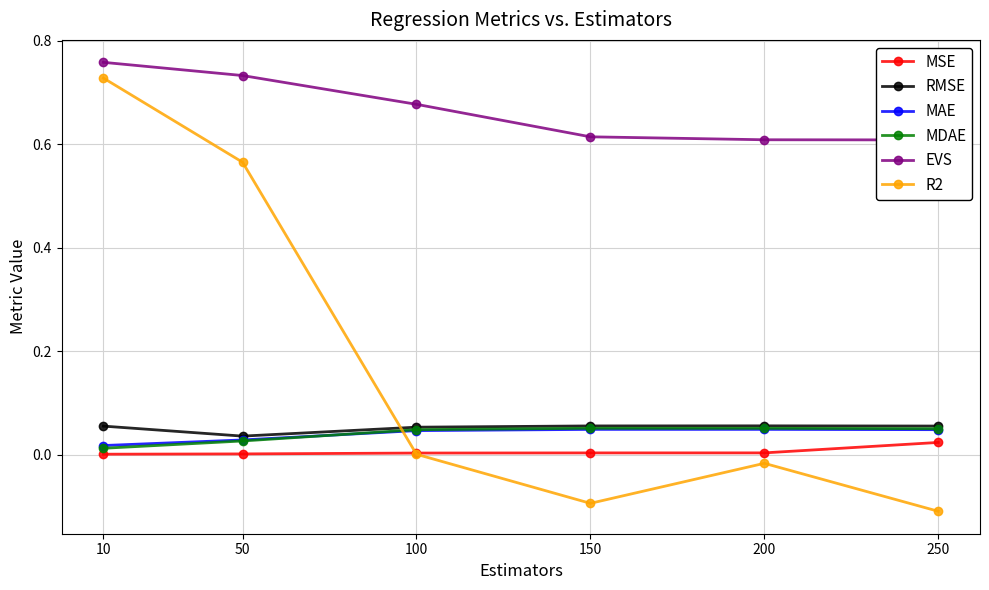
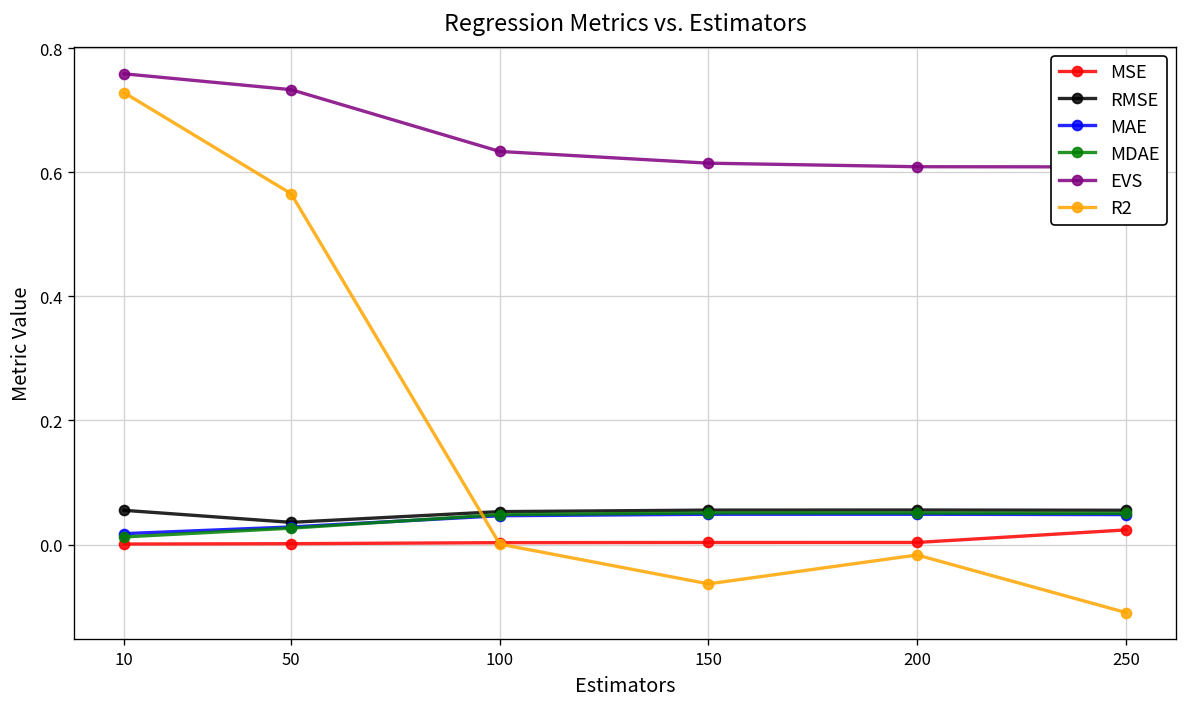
  {
    "MSE": {
      "10": 0.00,
      "50": 0.00,
      "150": 0.00,
      "200": 0.00,
      "250": 0.02
    },
    "RMSE": {
      "10": 0.06,
      "50": 0.04,
      "250": 0.06
    },
    "MAE": {
      "10": 0.02
    },
    "MDAE": {
      "10": 0.01
    },
    "EVS": {
      "10": 0.76,
      "50": 0.73,
-     "100": 0.68,
+     "100": 0.63,
      "150": 0.61,
      "200": 0.61
    },
    "R2": {
      "10": 0.73,
      "50": 0.57,
-     "150": -0.09,
+     "150": -0.06,
      "200": -0.02,
      "250": -0.11
    }
  }
